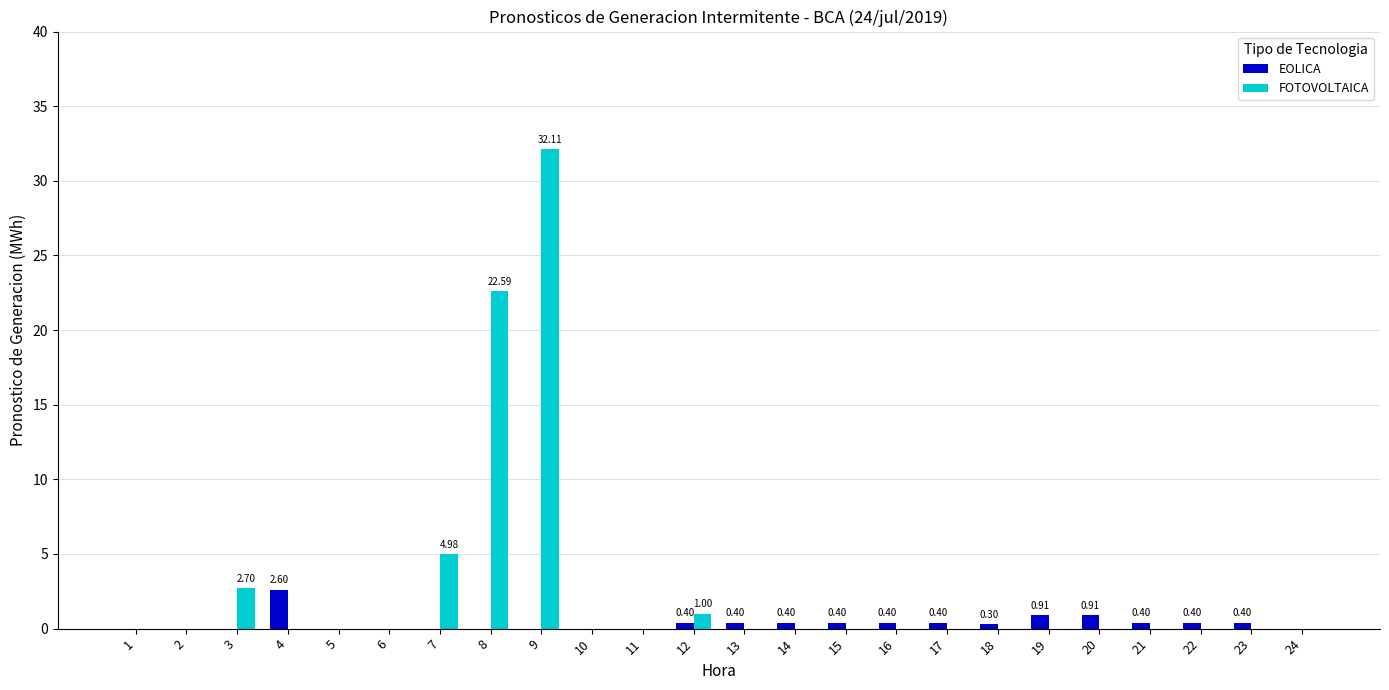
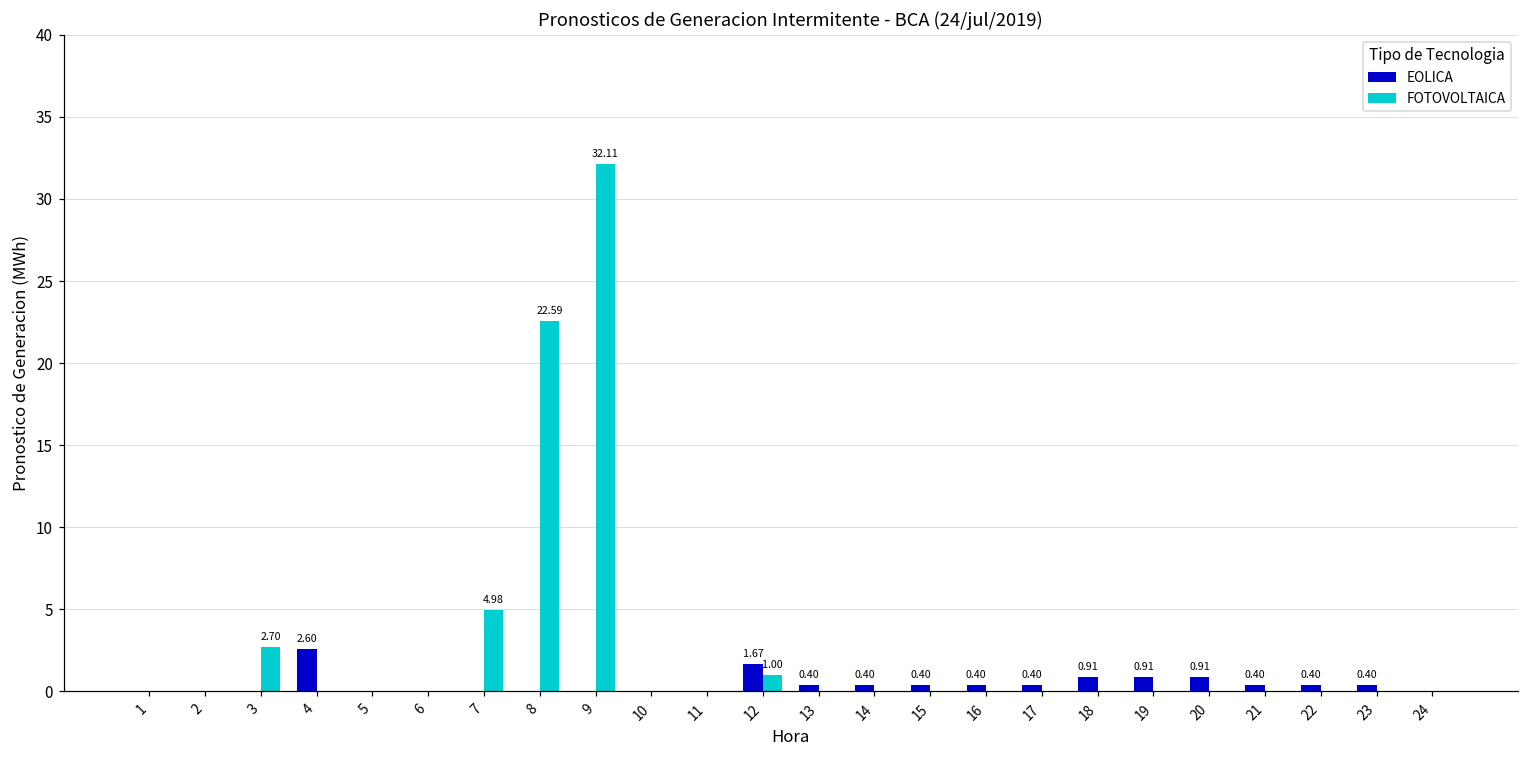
  {
    "EOLICA": {
      "4": 2.60,
-     "12": 0.40,
+     "12": 1.67,
      "13": 0.40,
      "14": 0.40,
      "15": 0.40,
      "16": 0.40,
      "17": 0.40,
-     "18": 0.30,
+     "18": 0.91,
      "19": 0.91,
      "20": 0.91,
      "21": 0.40,
      "22": 0.40,
      "23": 0.40
    },
    "FOTOVOLTAICA": {
      "3": 2.70,
      "7": 4.98,
      "8": 22.59,
      "9": 32.11,
      "12": 1.00
    }
  }
